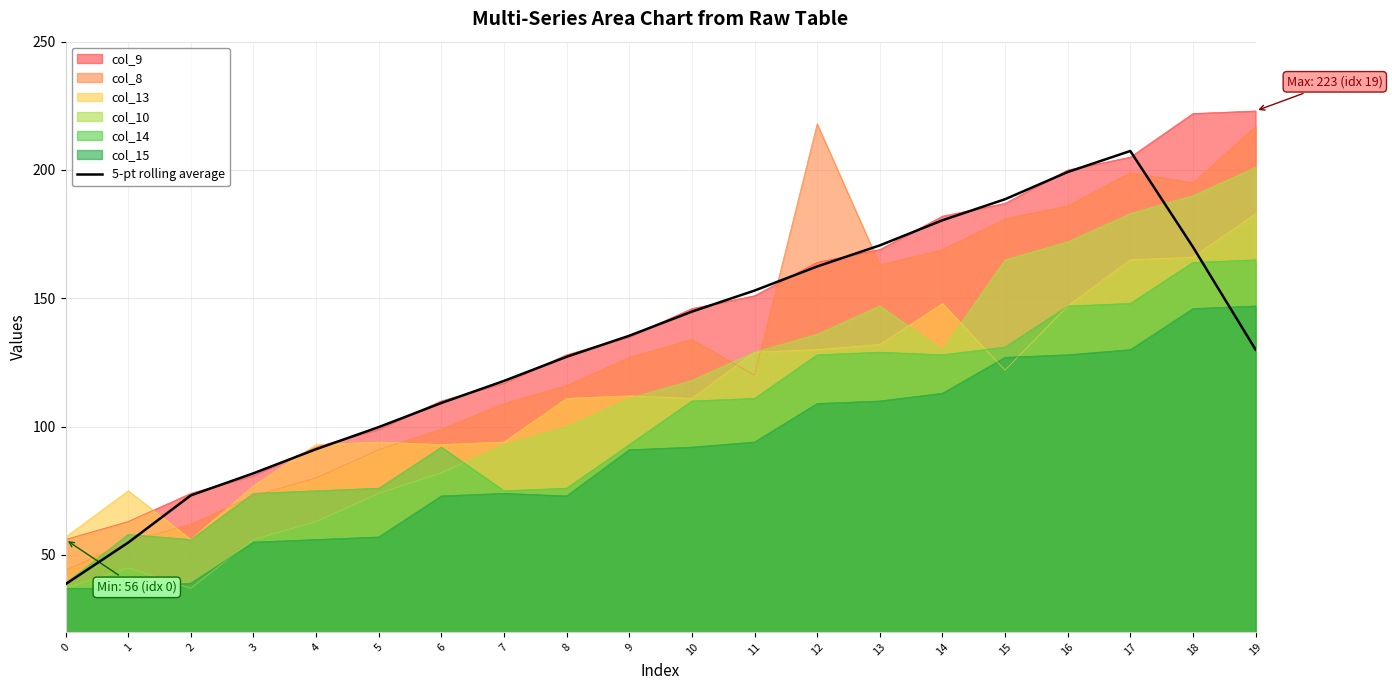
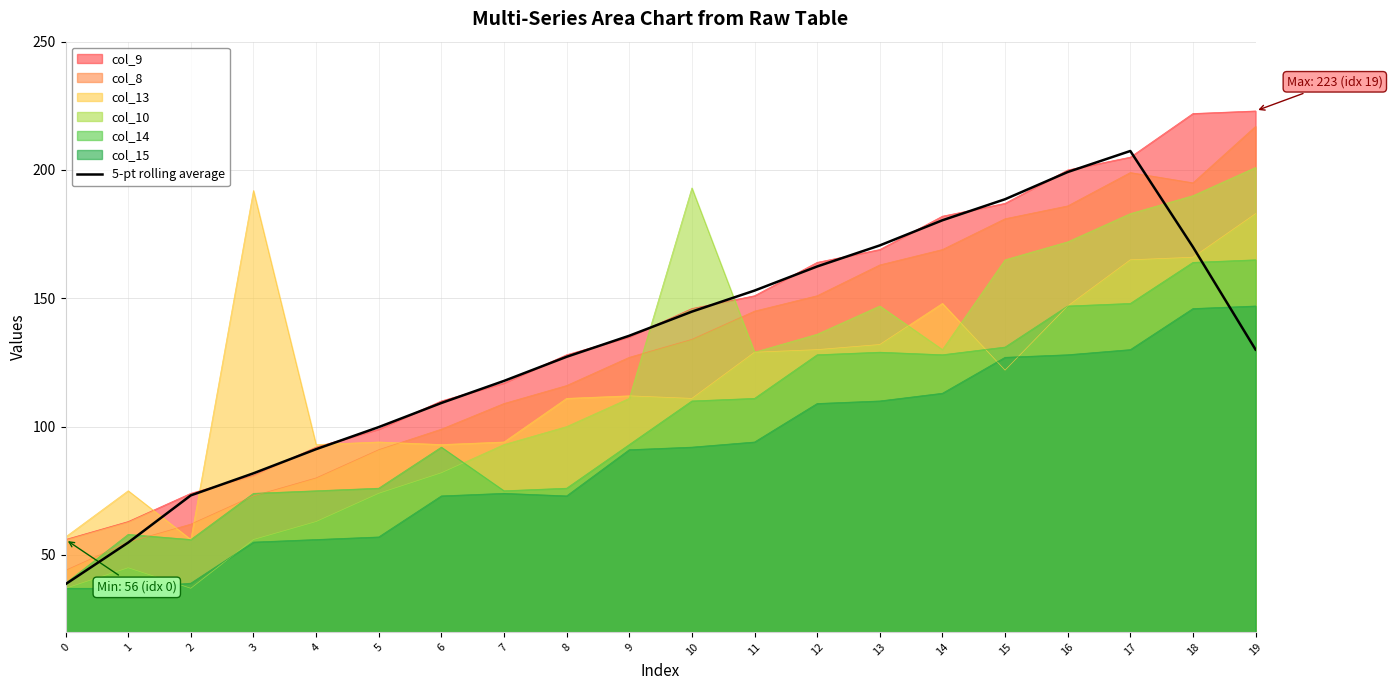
  {
    "col_9": {
      "1": 63,
      "10": 146,
      "11": 151,
      "12": 164,
      "13": 169,
      "14": 182,
      "15": 187,
      "17": 205,
      "18": 222
    },
    "col_8": {
      "0": 44,
      "2": 62,
      "3": 73,
      "4": 80,
      "5": 91,
      "6": 99,
      "7": 109,
      "8": 116,
      "9": 127,
      "10": 134,
-     "11": 120,
-     "12": 218,
+     "11": 145,
+     "12": 151,
      "13": 163,
      "14": 169,
      "15": 181,
      "16": 186,
      "17": 199,
      "18": 195,
      "19": 217
    },
    "col_13": {
      "1": 75,
-     "3": 77,
+     "3": 192,
      "5": 94,
      "7": 94,
      "8": 111,
      "9": 112,
      "12": 130,
      "13": 132,
      "14": 148,
      "15": 122,
      "17": 165,
      "18": 166,
      "19": 183
    },
    "col_10": {
      "2": 37,
      "3": 56,
      "4": 63,
      "5": 74,
      "6": 82,
      "7": 93,
      "8": 100,
      "9": 111,
-     "10": 118,
+     "10": 193,
      "12": 136,
      "13": 147,
      "14": 130,
      "15": 165,
      "16": 172,
      "17": 183,
      "18": 190,
      "19": 201
    },
    "5-pt rolling average": {
      "10": 145,
      "11": 153,
      "12": 162,
      "13": 171,
      "14": 180,
      "15": 189,
      "17": 207,
      "18": 170,
      "19": 130
    }
  }
